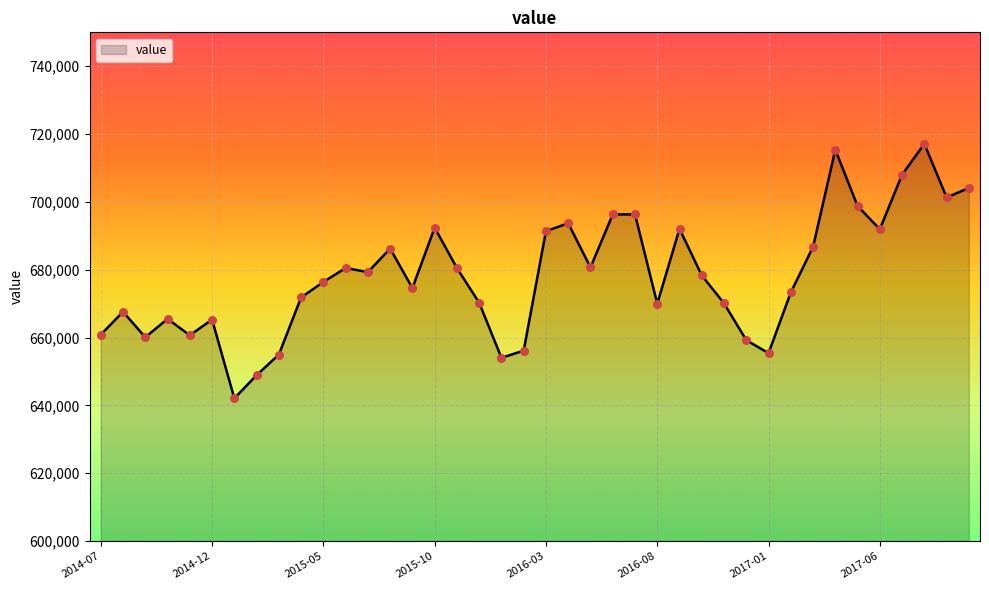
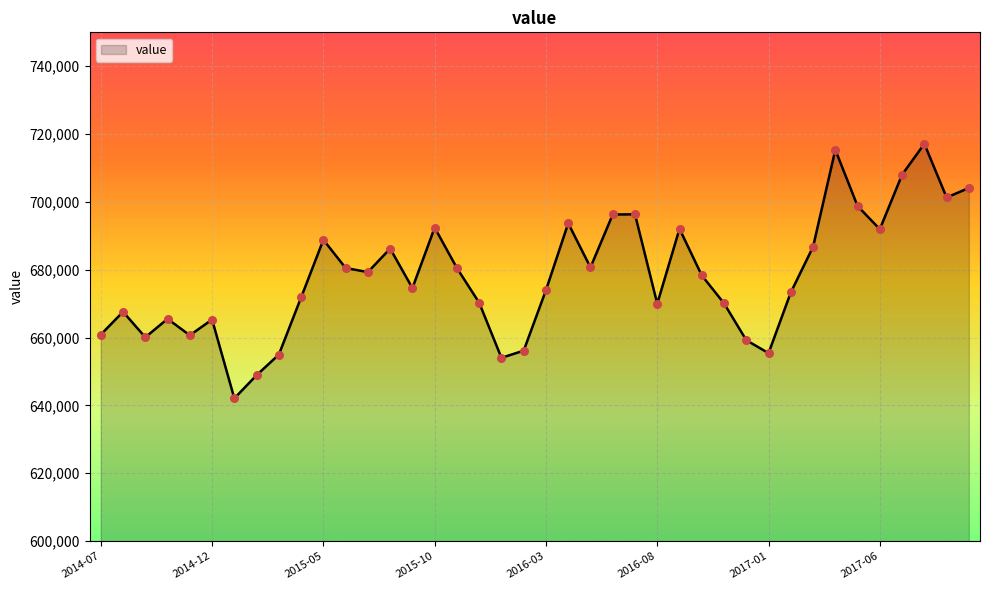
  {
    "2014-07": "661,000",
    "2014-12": "665,000",
-   "2015-05": "676,000",
+   "2015-05": "689,000",
    "2015-10": "692,000",
-   "2016-03": "691,000",
+   "2016-03": "674,000",
    "2016-08": "670,000",
    "2017-01": "655,000",
    "2017-06": "692,000"
  }
